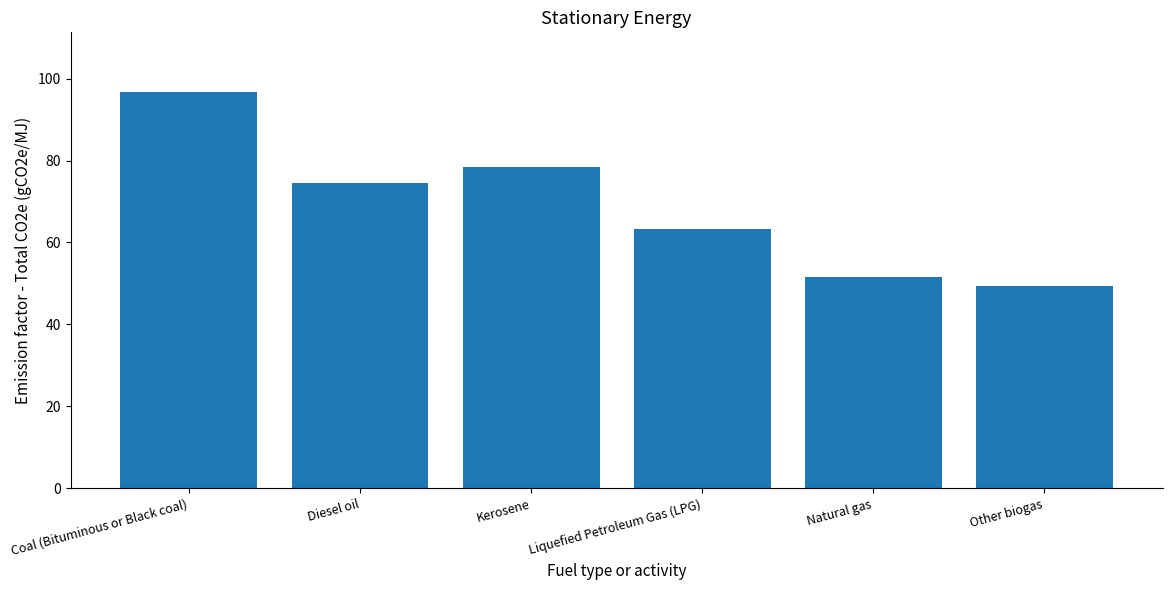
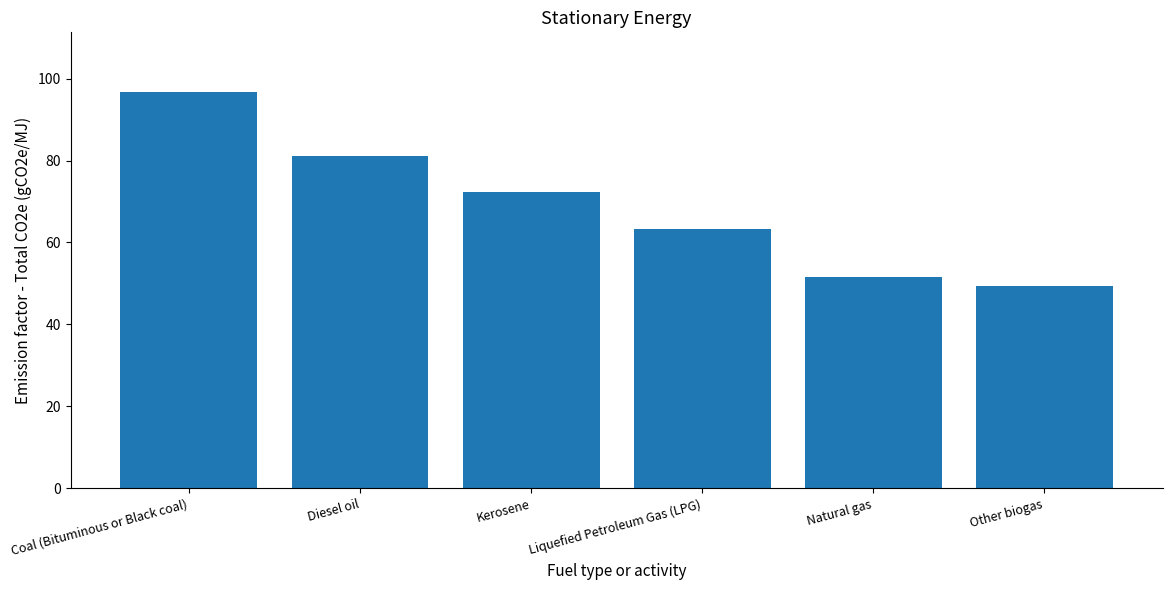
  {
    "Coal (Bituminous or Black coal)": 97,
-   "Diesel oil": 75,
-   "Kerosene": 78,
+   "Diesel oil": 81,
+   "Kerosene": 72,
    "Liquefied Petroleum Gas (LPG)": 63,
    "Natural gas": 52,
    "Other biogas": 49
  }
